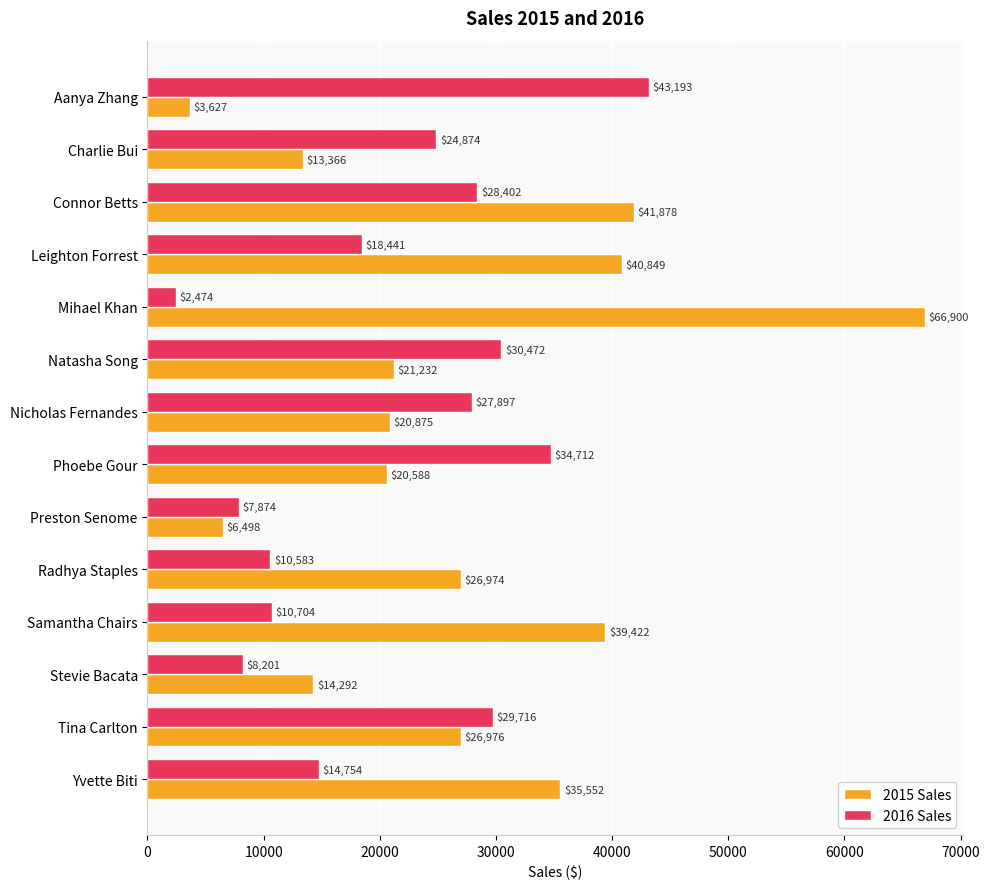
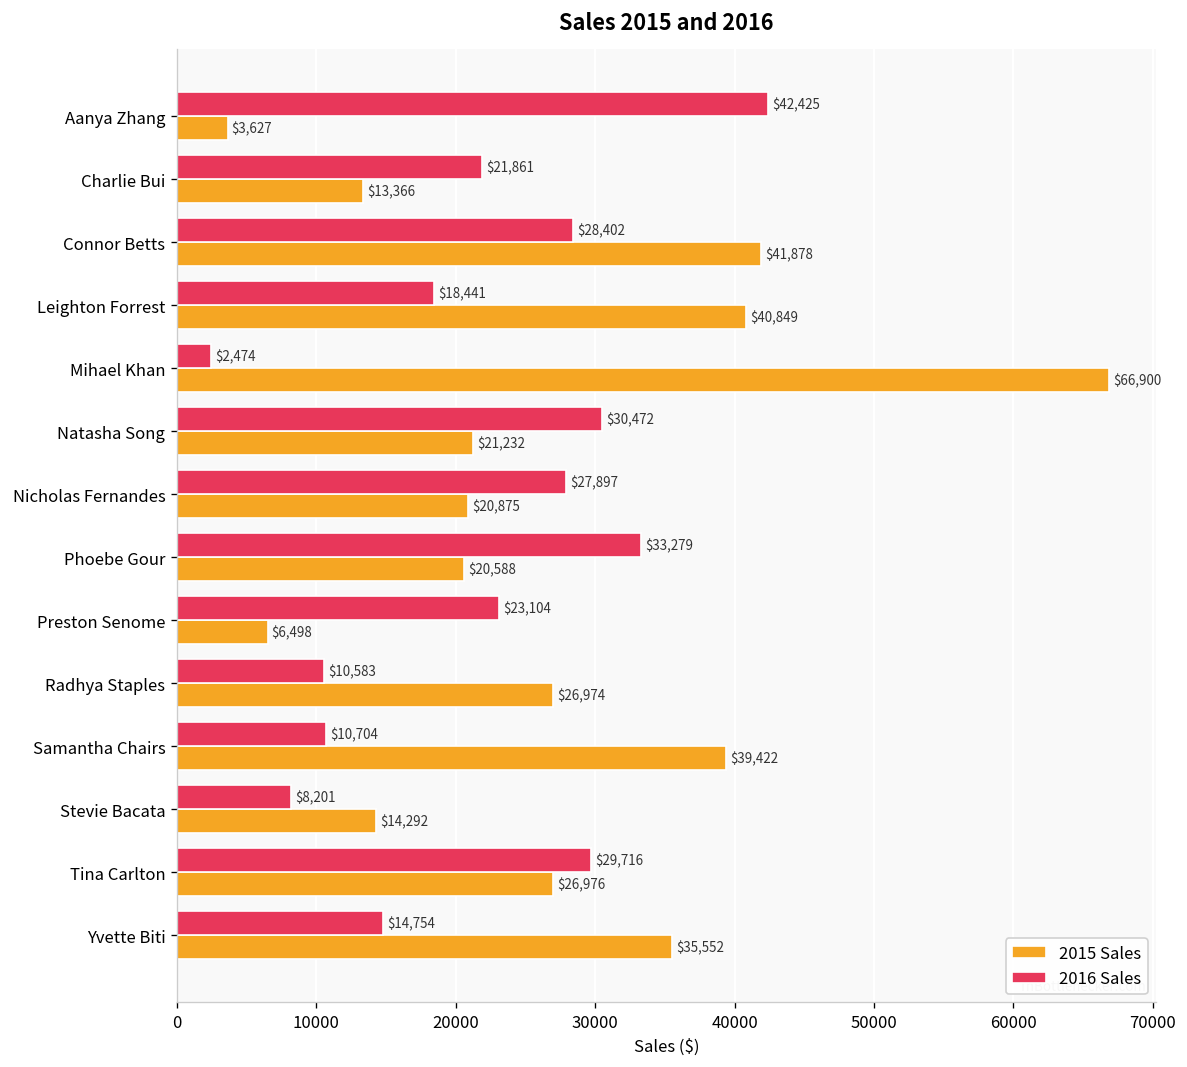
  {
    "2015 Sales": {
      "Aanya Zhang": "$3,627",
      "Charlie Bui": "$13,366",
      "Connor Betts": "$41,878",
      "Leighton Forrest": "$40,849",
      "Mihael Khan": "$66,900",
      "Natasha Song": "$21,232",
      "Nicholas Fernandes": "$20,875",
      "Phoebe Gour": "$20,588",
      "Preston Senome": "$6,498",
      "Radhya Staples": "$26,974",
      "Samantha Chairs": "$39,422",
      "Stevie Bacata": "$14,292",
      "Tina Carlton": "$26,976",
      "Yvette Biti": "$35,552"
    },
    "2016 Sales": {
-     "Aanya Zhang": "$43,193",
-     "Charlie Bui": "$24,874",
+     "Aanya Zhang": "$42,425",
+     "Charlie Bui": "$21,861",
      "Connor Betts": "$28,402",
      "Leighton Forrest": "$18,441",
      "Mihael Khan": "$2,474",
      "Natasha Song": "$30,472",
      "Nicholas Fernandes": "$27,897",
-     "Phoebe Gour": "$34,712",
-     "Preston Senome": "$7,874",
+     "Phoebe Gour": "$33,279",
+     "Preston Senome": "$23,104",
      "Radhya Staples": "$10,583",
      "Samantha Chairs": "$10,704",
      "Stevie Bacata": "$8,201",
      "Tina Carlton": "$29,716",
      "Yvette Biti": "$14,754"
    }
  }
